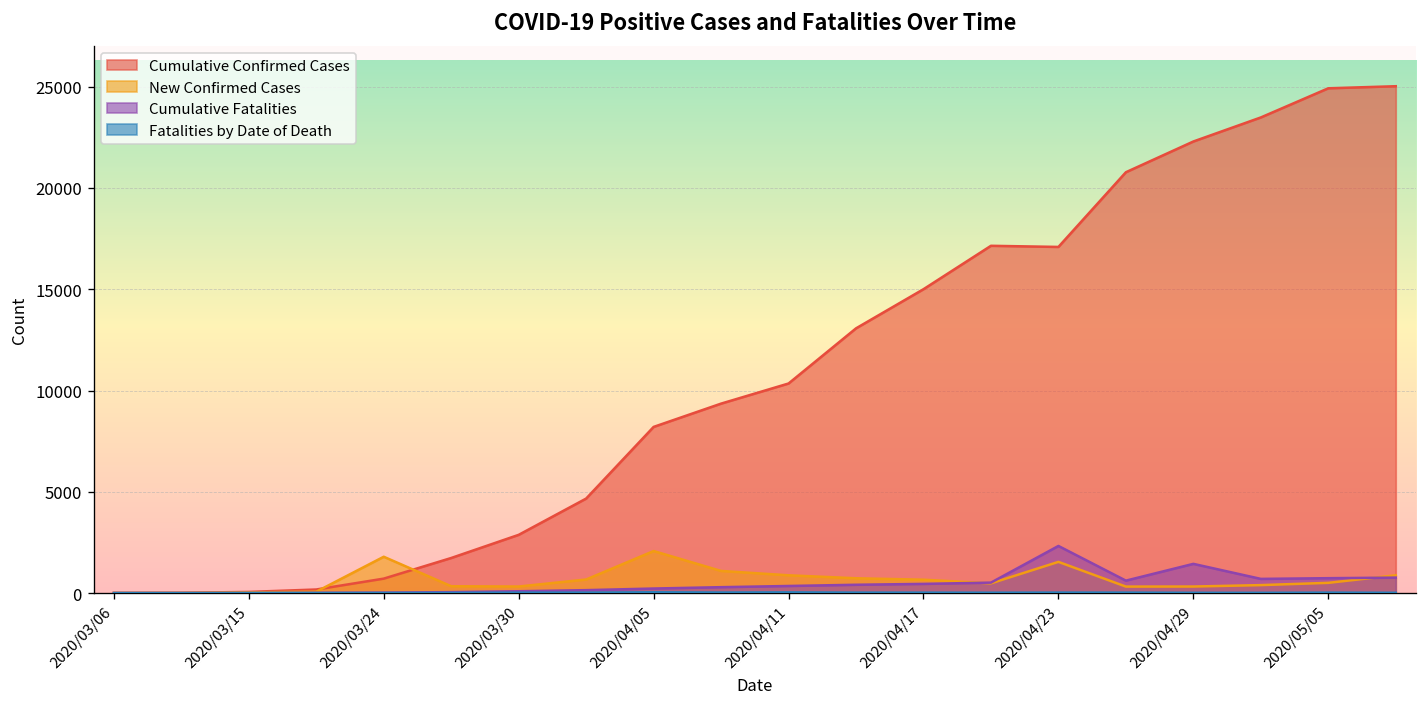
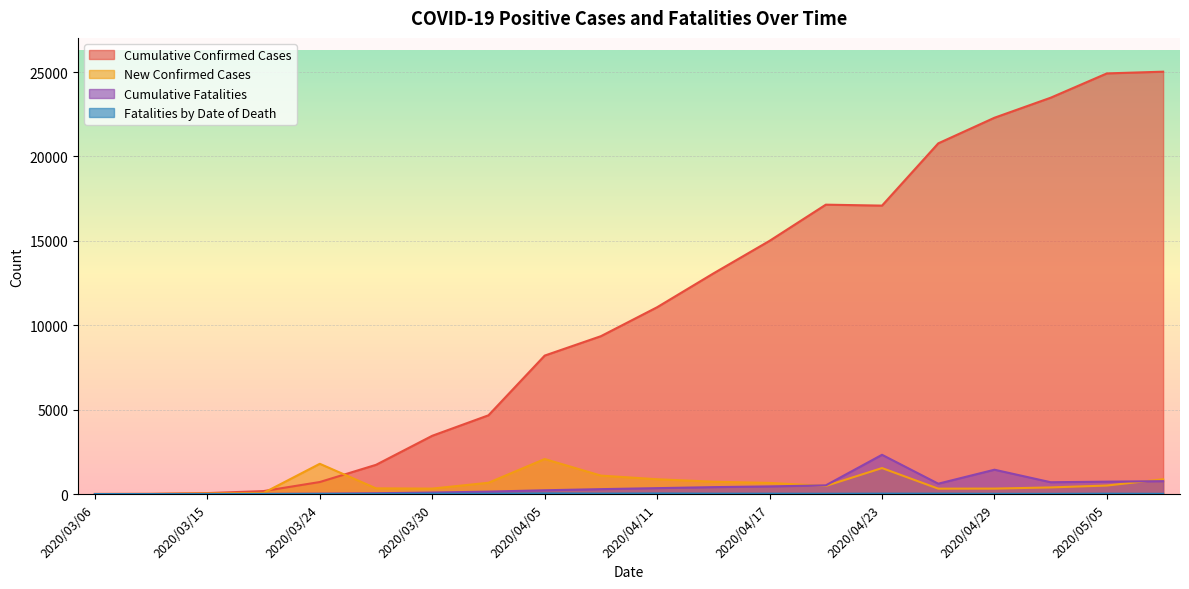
  {
    "Cumulative Confirmed Cases": {
      "2020/03/24": 700,
-     "2020/03/30": 2900,
+     "2020/03/30": 3500,
      "2020/04/05": 8200,
-     "2020/04/11": 10300,
+     "2020/04/11": 11100,
      "2020/04/17": 15000,
      "2020/04/23": 17100,
      "2020/04/29": 22300,
      "2020/05/05": 24900
    },
    "New Confirmed Cases": {
      "2020/03/24": 1800,
      "2020/03/30": 300,
      "2020/04/05": 2100,
      "2020/04/11": 900,
      "2020/04/17": 700,
      "2020/04/23": 1500,
      "2020/04/29": 300,
      "2020/05/05": 500
    },
    "Cumulative Fatalities": {
      "2020/04/05": 200,
      "2020/04/11": 300,
      "2020/04/17": 500,
      "2020/04/23": 2300,
      "2020/04/29": 1400,
      "2020/05/05": 700
    },
    "Fatalities by Date of Death": {
      "2020/04/05": 0,
      "2020/04/11": 0,
      "2020/04/17": 0,
      "2020/04/23": 0,
      "2020/04/29": 0,
      "2020/05/05": 0
    }
  }
